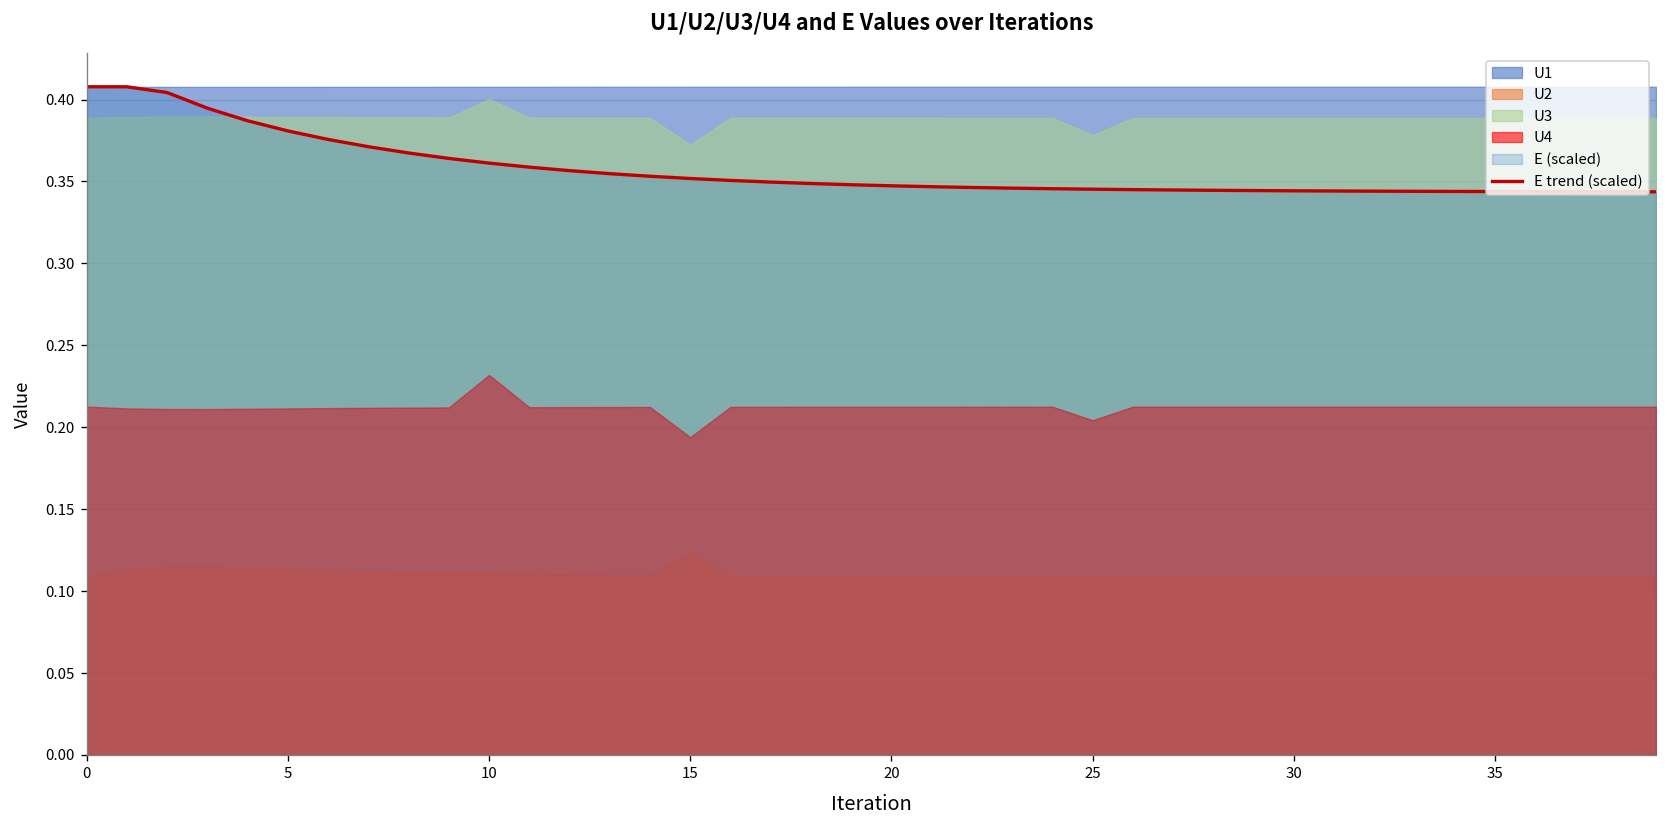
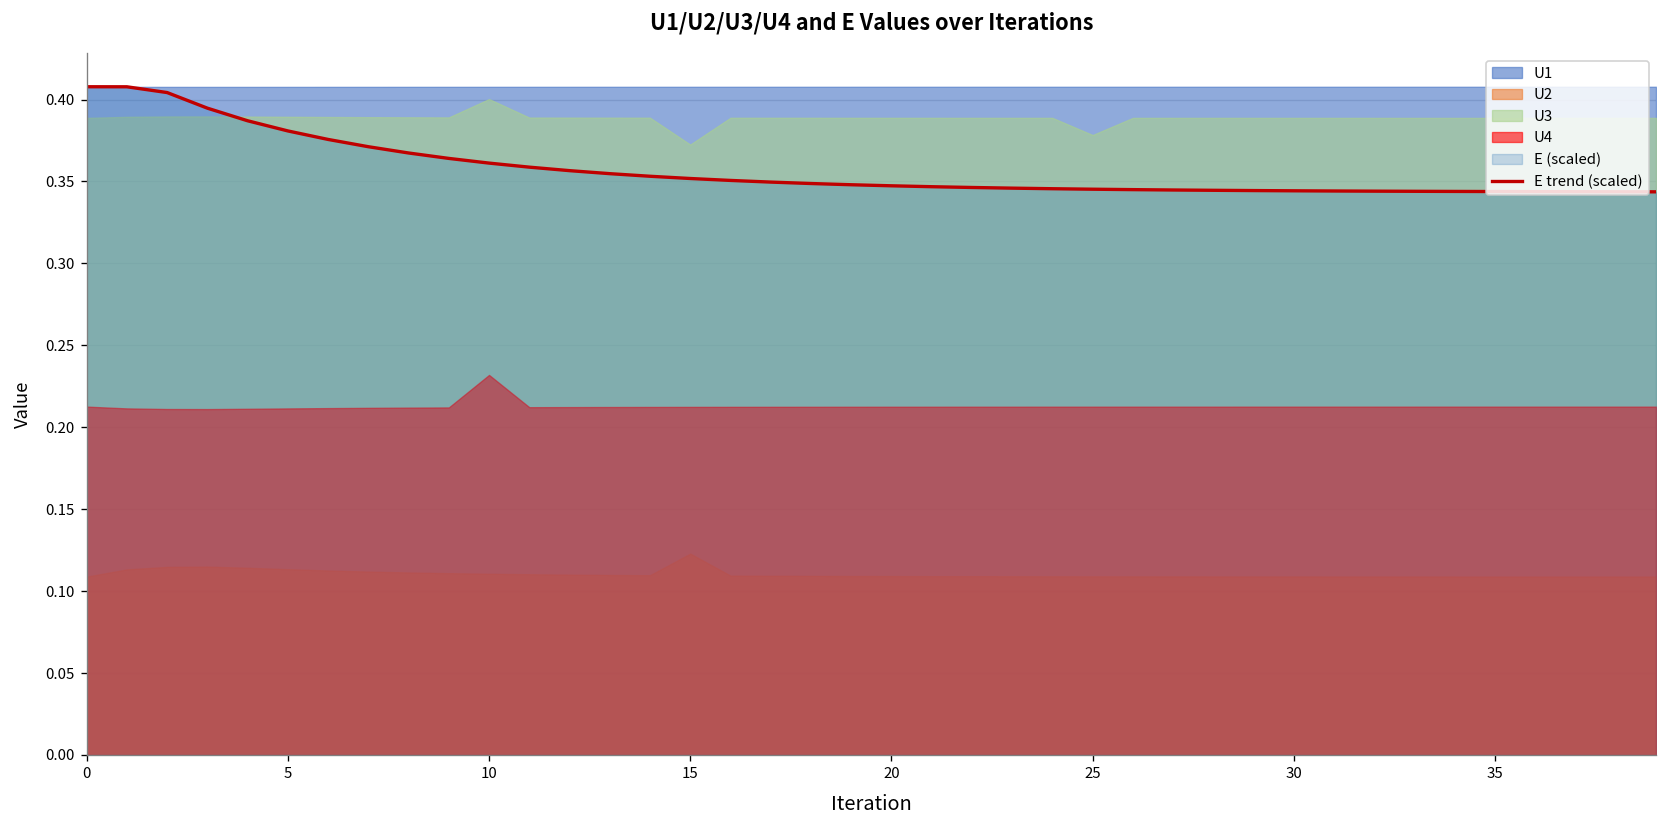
  {
    "U2": {
      "0": 0.109,
      "5": 0.113,
      "10": 0.111,
      "15": 0.123,
      "20": 0.109,
      "25": 0.109,
      "30": 0.109,
      "35": 0.109
    },
    "U3": {
      "0": 0.389,
      "5": 0.389,
      "10": 0.400,
      "15": 0.373,
      "20": 0.389,
      "25": 0.378,
      "30": 0.389
    },
    "U4": {
      "0": 0.213,
      "5": 0.212,
      "10": 0.232,
-     "15": 0.194,
+     "15": 0.212,
      "20": 0.213,
-     "25": 0.204,
+     "25": 0.213,
      "30": 0.213,
      "35": 0.213
    }
  }
